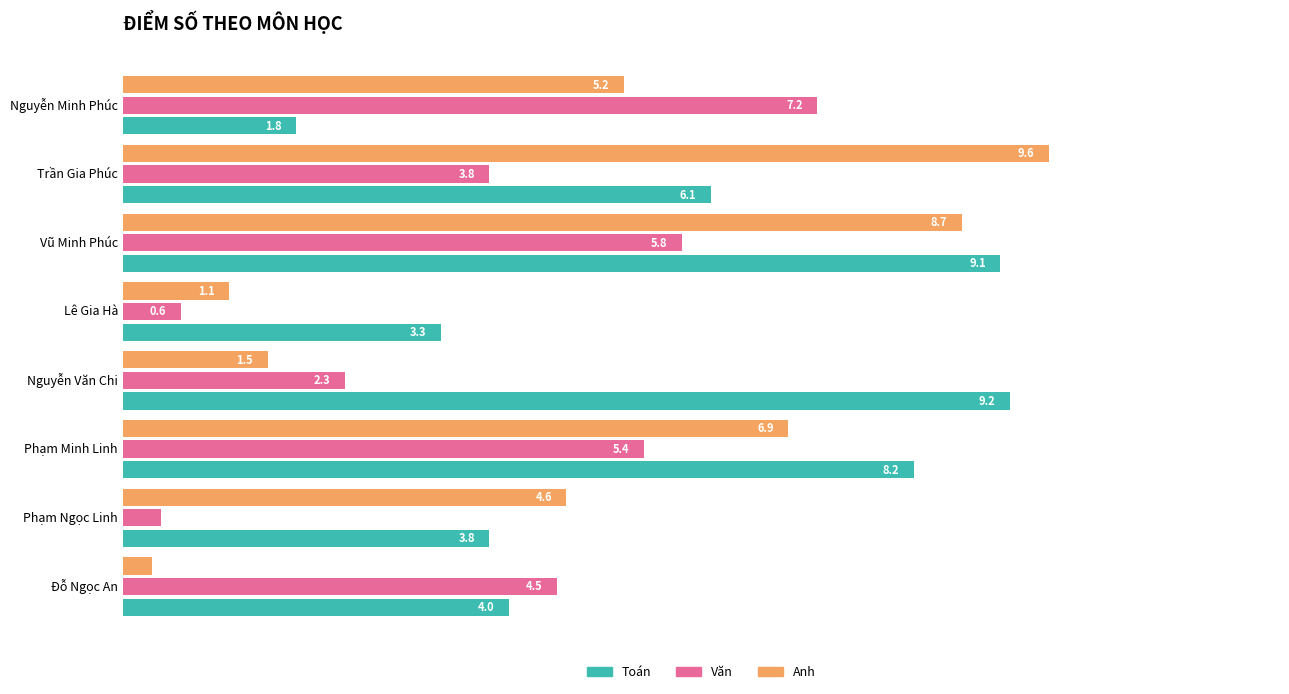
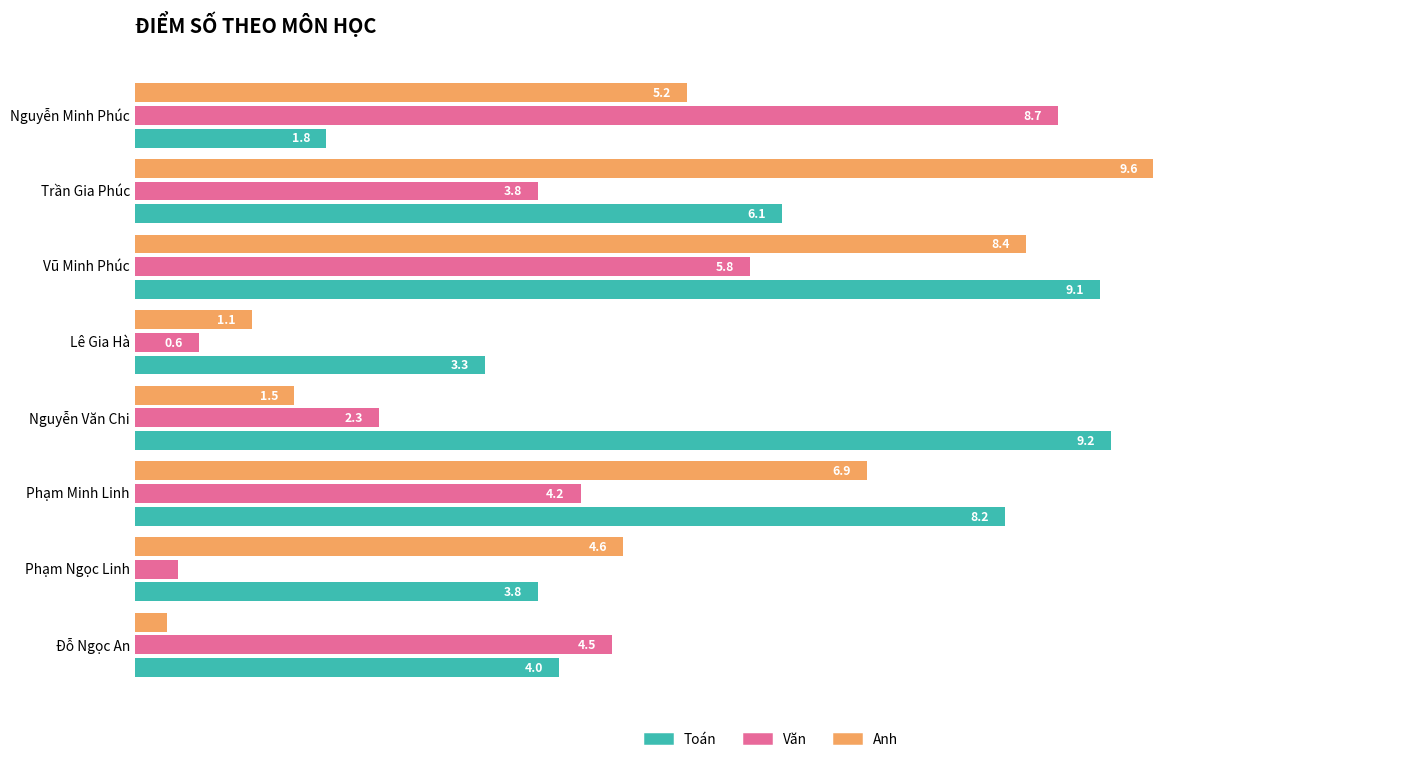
  {
    "Toán": {
      "Nguyễn Minh Phúc": 1.8,
      "Trần Gia Phúc": 6.1,
      "Vũ Minh Phúc": 9.1,
      "Lê Gia Hà": 3.3,
      "Nguyễn Văn Chi": 9.2,
      "Phạm Minh Linh": 8.2,
      "Phạm Ngọc Linh": 3.8,
      "Đỗ Ngọc An": 4.0
    },
    "Văn": {
-     "Nguyễn Minh Phúc": 7.2,
+     "Nguyễn Minh Phúc": 8.7,
      "Trần Gia Phúc": 3.8,
      "Vũ Minh Phúc": 5.8,
      "Lê Gia Hà": 0.6,
      "Nguyễn Văn Chi": 2.3,
-     "Phạm Minh Linh": 5.4,
+     "Phạm Minh Linh": 4.2,
      "Đỗ Ngọc An": 4.5
    },
    "Anh": {
      "Nguyễn Minh Phúc": 5.2,
      "Trần Gia Phúc": 9.6,
-     "Vũ Minh Phúc": 8.7,
+     "Vũ Minh Phúc": 8.4,
      "Lê Gia Hà": 1.1,
      "Nguyễn Văn Chi": 1.5,
      "Phạm Minh Linh": 6.9,
      "Phạm Ngọc Linh": 4.6
    }
  }
